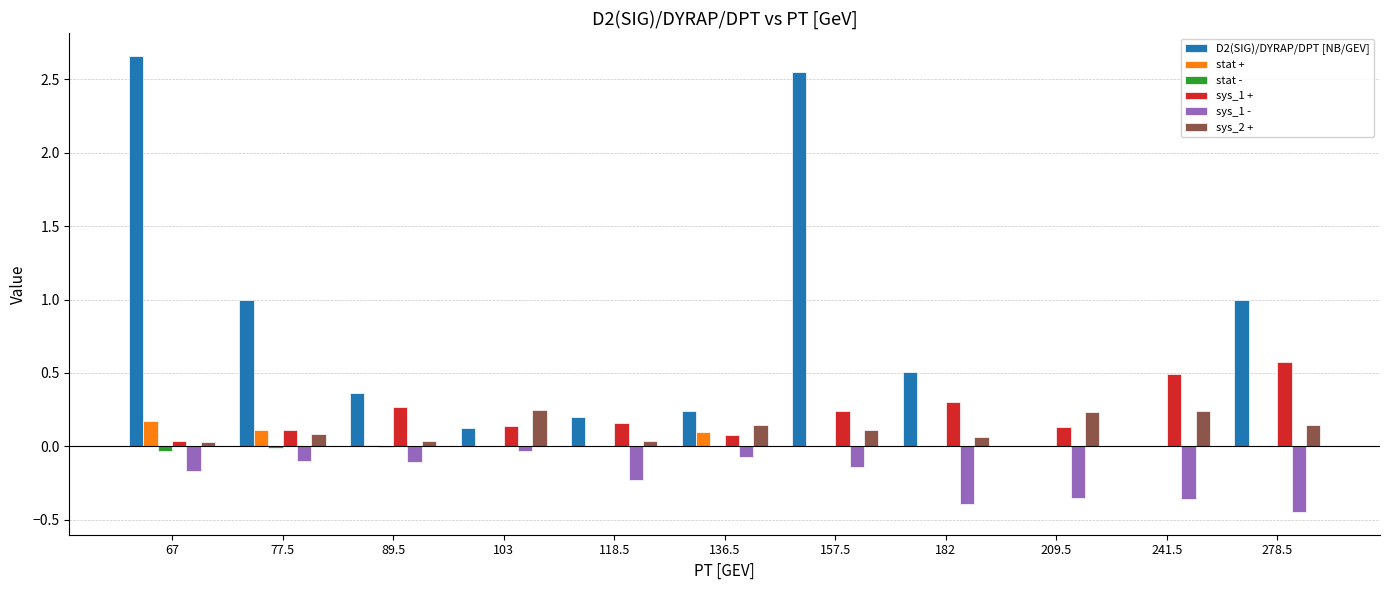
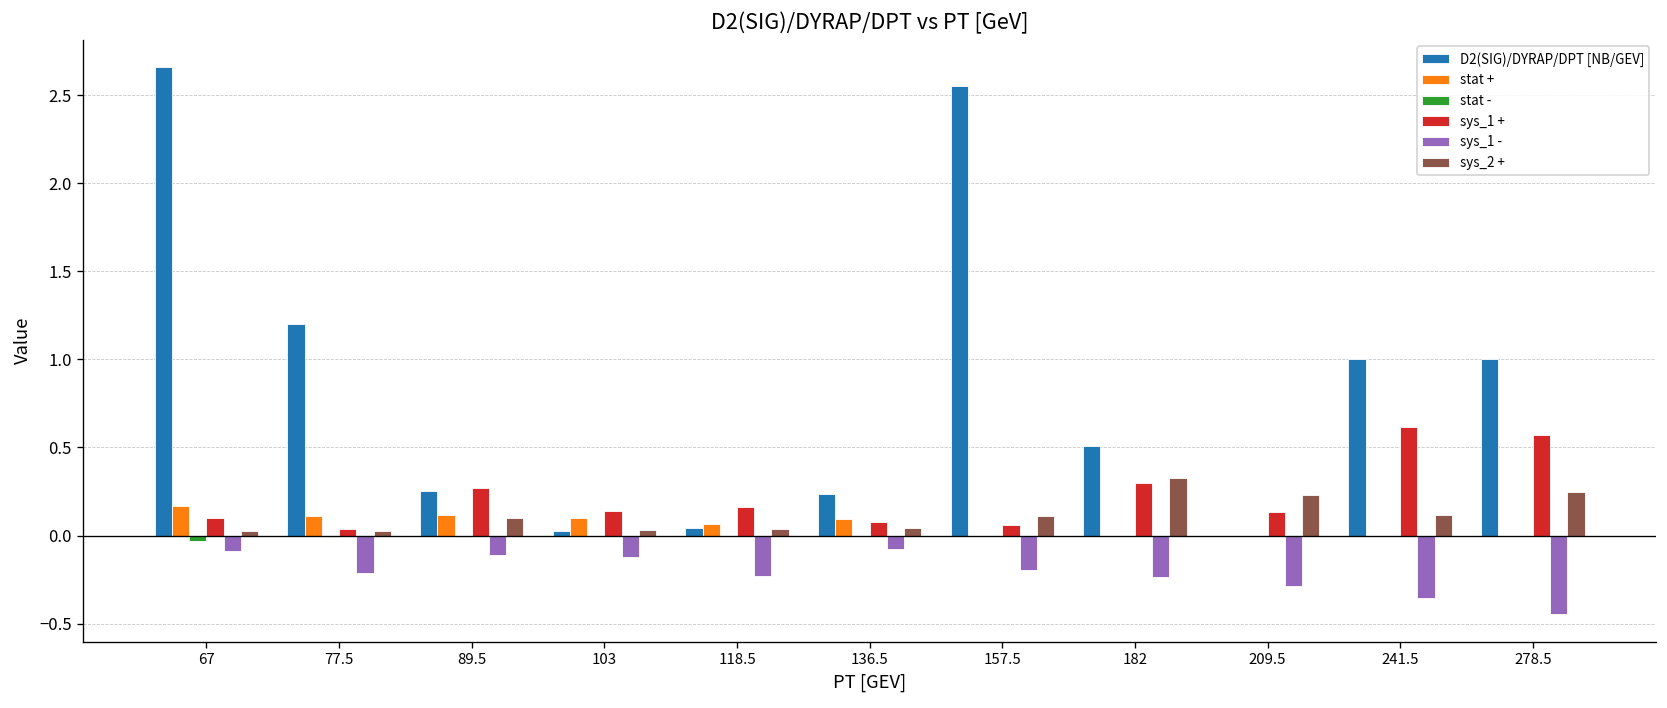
  {
    "D2(SIG)/DYRAP/DPT [NB/GEV]": {
      "67": 2.66,
-     "77.5": 1.0,
-     "89.5": 0.36,
-     "103": 0.13,
-     "118.5": 0.20,
+     "77.5": 1.2,
+     "89.5": 0.26,
+     "103": 0.03,
+     "118.5": 0.04,
      "136.5": 0.24,
      "157.5": 2.55,
      "182": 0.51,
-     "241.5": 0,
+     "241.5": 1,
      "278.5": 1.00
    },
    "stat +": {
      "67": 0.17,
      "77.5": 0.11,
-     "89.5": 0.01,
-     "103": 0.00,
-     "118.5": 0.00,
+     "89.5": 0.12,
+     "103": 0.10,
+     "118.5": 0.06,
      "136.5": 0.10
    },
    "stat -": {
      "67": -0.03
    },
    "sys_1 +": {
-     "67": 0.04,
-     "77.5": 0.11,
+     "67": 0.10,
+     "77.5": 0.04,
      "89.5": 0.27,
      "103": 0.14,
      "118.5": 0.16,
      "136.5": 0.08,
-     "157.5": 0.24,
+     "157.5": 0.06,
      "182": 0.30,
      "209.5": 0.13,
-     "241.5": 0.49,
+     "241.5": 0.62,
      "278.5": 0.57
    },
    "sys_1 -": {
-     "67": -0.17,
-     "77.5": -0.10,
+     "67": -0.09,
+     "77.5": -0.21,
      "89.5": -0.11,
-     "103": -0.03,
+     "103": -0.12,
      "118.5": -0.23,
      "136.5": -0.08,
-     "157.5": -0.14,
-     "182": -0.39,
-     "209.5": -0.35,
+     "157.5": -0.20,
+     "182": -0.24,
+     "209.5": -0.29,
      "241.5": -0.36,
      "278.5": -0.45
    },
    "sys_2 +": {
      "67": 0.03,
-     "77.5": 0.09,
-     "89.5": 0.04,
-     "103": 0.25,
+     "77.5": 0.03,
+     "89.5": 0.10,
+     "103": 0.03,
      "118.5": 0.04,
-     "136.5": 0.15,
+     "136.5": 0.04,
      "157.5": 0.11,
-     "182": 0.06,
+     "182": 0.33,
      "209.5": 0.23,
-     "241.5": 0.24,
-     "278.5": 0.15
+     "241.5": 0.12,
+     "278.5": 0.25
    }
  }
